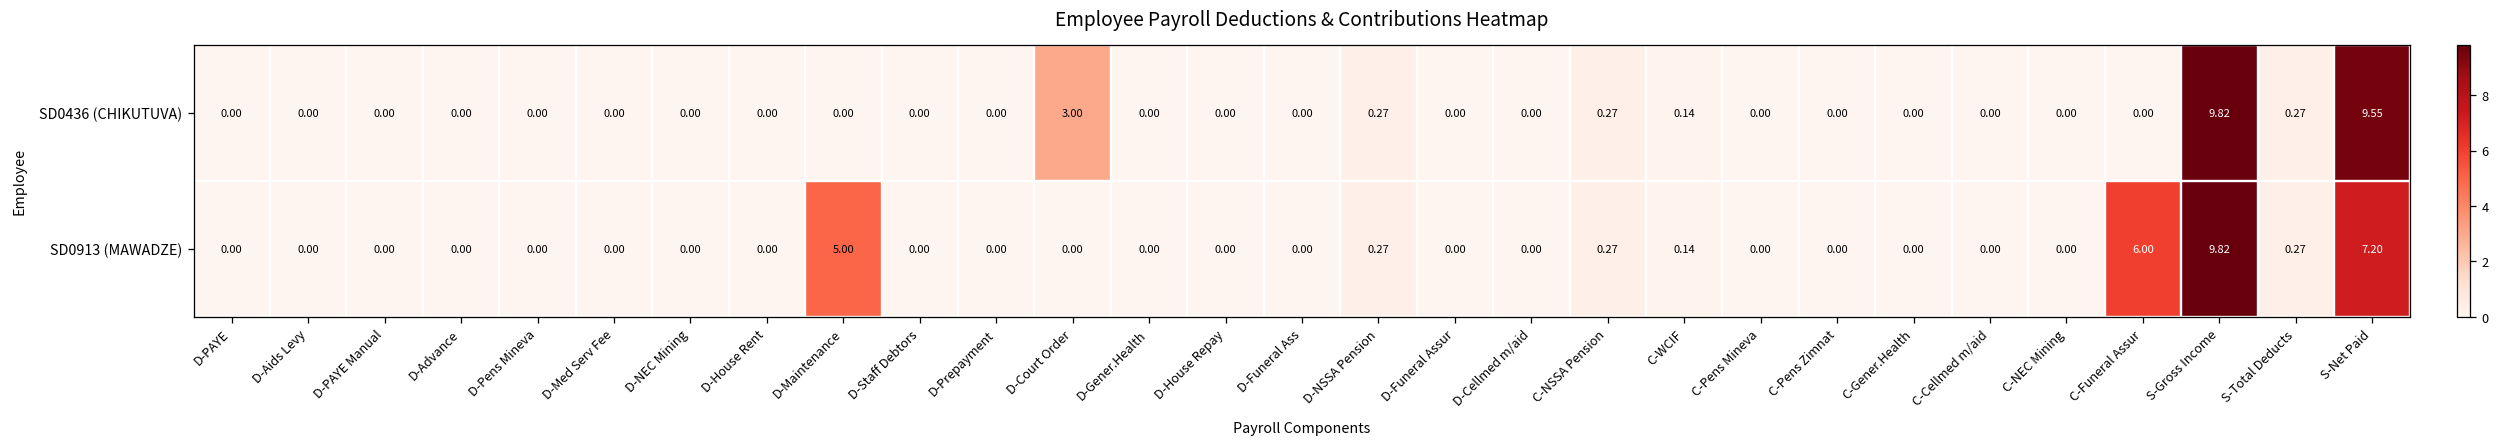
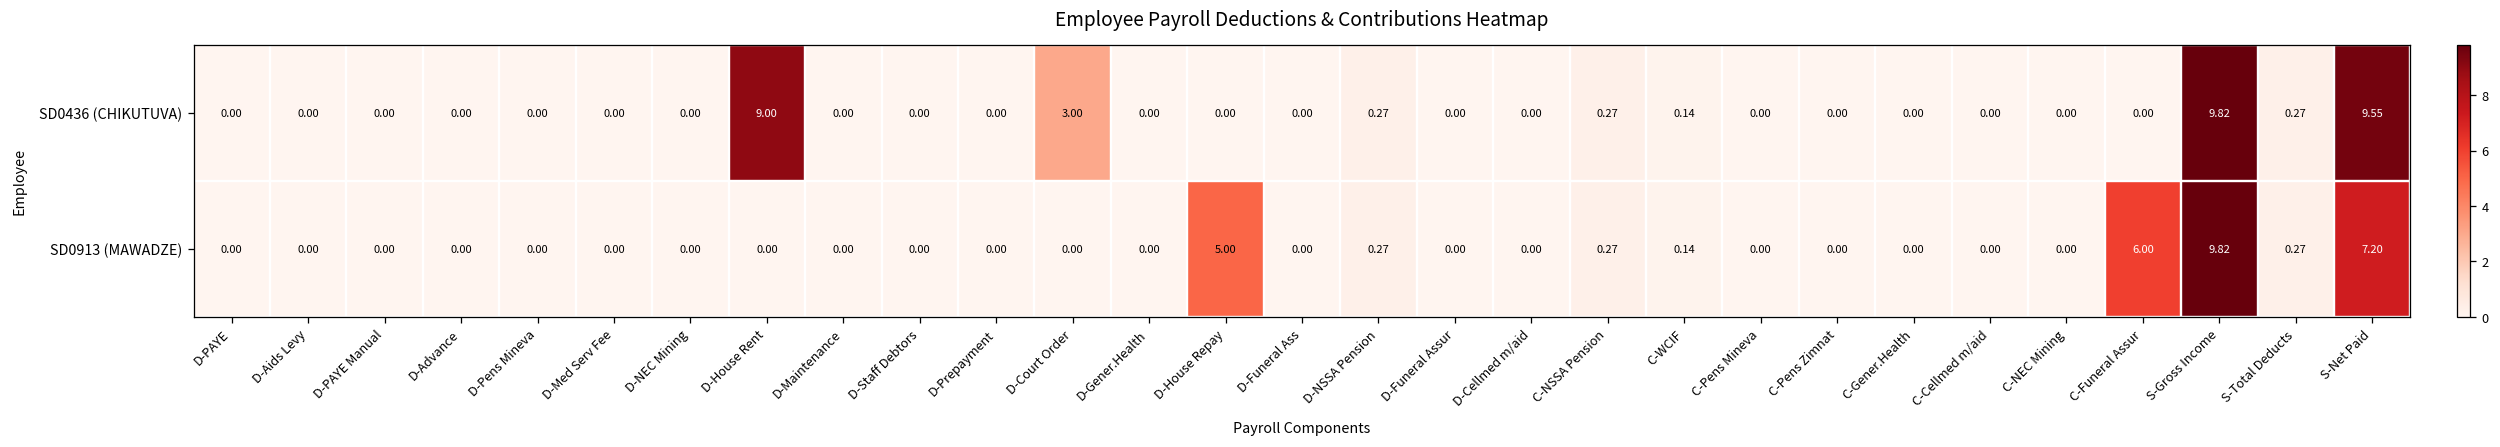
  {
    "SD0436 (CHIKUTUVA)": {
      "D-PAYE": 0.00,
      "D-Aids Levy": 0.00,
      "D-PAYE Manual": 0.00,
      "D-Advance": 0.00,
      "D-Pens Mineva": 0.00,
      "D-Med Serv Fee": 0.00,
      "D-NEC Mining": 0.00,
-     "D-House Rent": 0.00,
+     "D-House Rent": 9.00,
      "D-Maintenance": 0.00,
      "D-Staff Debtors": 0.00,
      "D-Prepayment": 0.00,
      "D-Court Order": 3.00,
      "D-Gener.Health": 0.00,
      "D-House Repay": 0.00,
      "D-Funeral Ass": 0.00,
      "D-NSSA Pension": 0.27,
      "D-Funeral Assur": 0.00,
      "D-Cellmed m/aid": 0.00,
      "C-NSSA Pension": 0.27,
      "C-WCIF": 0.14,
      "C-Pens Mineva": 0.00,
      "C-Pens Zimnat": 0.00,
      "C-Gener.Health": 0.00,
      "C-Cellmed m/aid": 0.00,
      "C-NEC Mining": 0.00,
      "C-Funeral Assur": 0.00,
      "S-Gross Income": 9.82,
      "S-Total Deducts": 0.27,
      "S-Net Paid": 9.55
    },
    "SD0913 (MAWADZE)": {
      "D-PAYE": 0.00,
      "D-Aids Levy": 0.00,
      "D-PAYE Manual": 0.00,
      "D-Advance": 0.00,
      "D-Pens Mineva": 0.00,
      "D-Med Serv Fee": 0.00,
      "D-NEC Mining": 0.00,
      "D-House Rent": 0.00,
-     "D-Maintenance": 5.00,
+     "D-Maintenance": 0.00,
      "D-Staff Debtors": 0.00,
      "D-Prepayment": 0.00,
      "D-Court Order": 0.00,
      "D-Gener.Health": 0.00,
-     "D-House Repay": 0.00,
+     "D-House Repay": 5.00,
      "D-Funeral Ass": 0.00,
      "D-NSSA Pension": 0.27,
      "D-Funeral Assur": 0.00,
      "D-Cellmed m/aid": 0.00,
      "C-NSSA Pension": 0.27,
      "C-WCIF": 0.14,
      "C-Pens Mineva": 0.00,
      "C-Pens Zimnat": 0.00,
      "C-Gener.Health": 0.00,
      "C-Cellmed m/aid": 0.00,
      "C-NEC Mining": 0.00,
      "C-Funeral Assur": 6.00,
      "S-Gross Income": 9.82,
      "S-Total Deducts": 0.27,
      "S-Net Paid": 7.20
    }
  }
